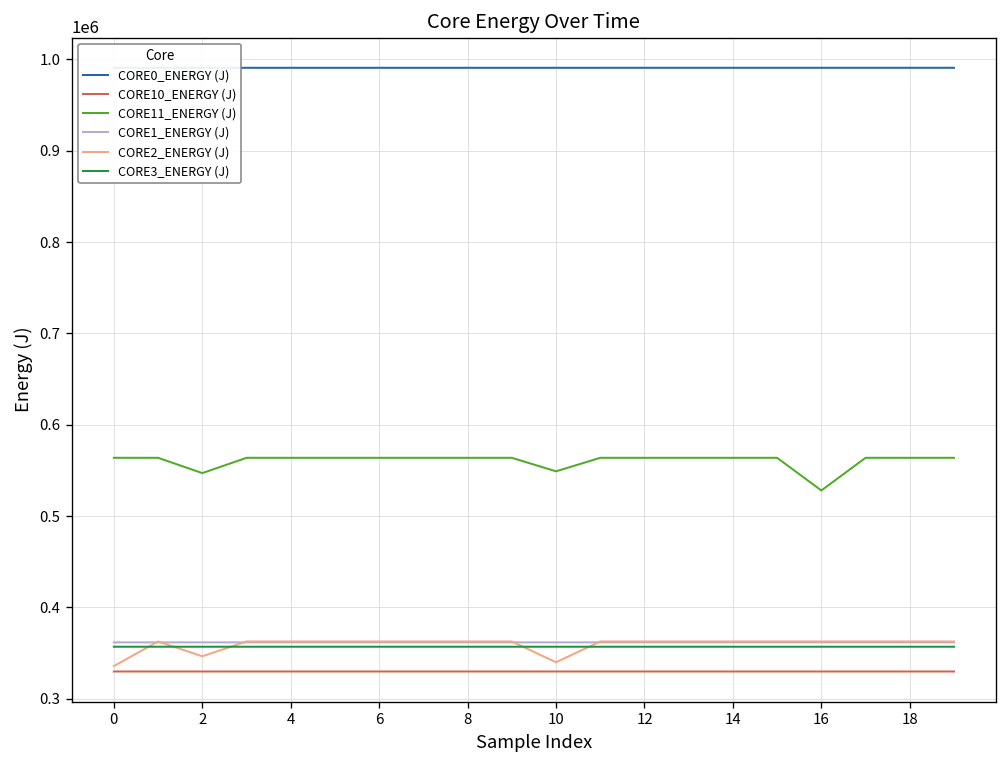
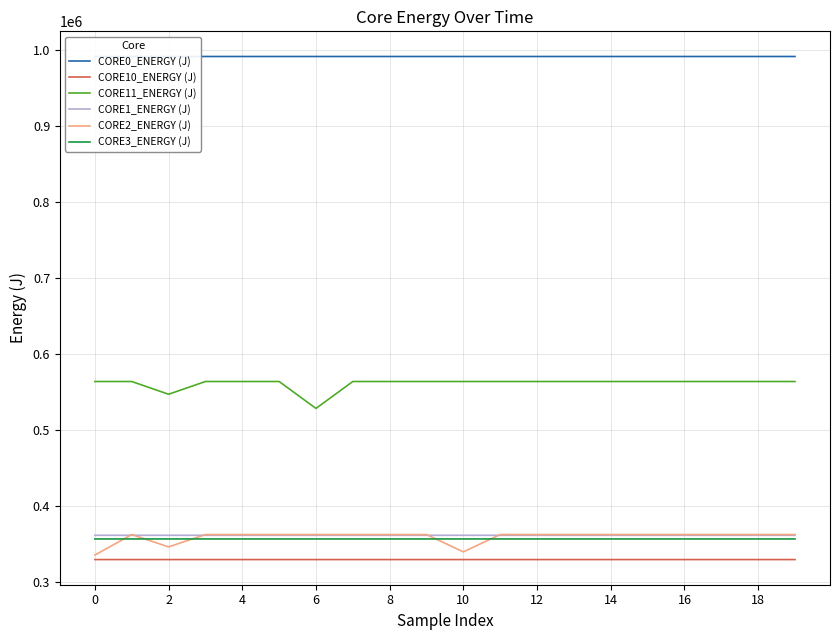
  {
    "CORE0_ENERGY (J)": {
      "4": 990000,
      "6": 990000,
      "8": 990000,
      "10": 990000,
      "12": 990000,
      "14": 990000,
      "16": 990000,
      "18": 990000
    },
    "CORE10_ENERGY (J)": {
      "0": 330000,
      "2": 330000,
      "4": 330000,
      "6": 330000,
      "8": 330000,
      "10": 330000,
      "12": 330000,
      "14": 330000,
      "16": 330000,
      "18": 330000
    },
    "CORE11_ENERGY (J)": {
      "0": 560000,
      "2": 550000,
      "4": 560000,
-     "6": 560000,
+     "6": 530000,
      "8": 560000,
-     "10": 550000,
+     "10": 560000,
      "12": 560000,
      "14": 560000,
-     "16": 530000,
+     "16": 560000,
      "18": 560000
    },
    "CORE1_ENERGY (J)": {
      "0": 360000,
      "2": 360000,
      "10": 360000
    },
    "CORE2_ENERGY (J)": {
      "0": 340000,
      "2": 350000,
      "10": 340000
    },
    "CORE3_ENERGY (J)": {
      "0": 360000,
      "2": 360000,
      "4": 360000,
      "6": 360000,
      "8": 360000,
      "10": 360000,
      "12": 360000,
      "14": 360000,
      "16": 360000,
      "18": 360000
    }
  }
